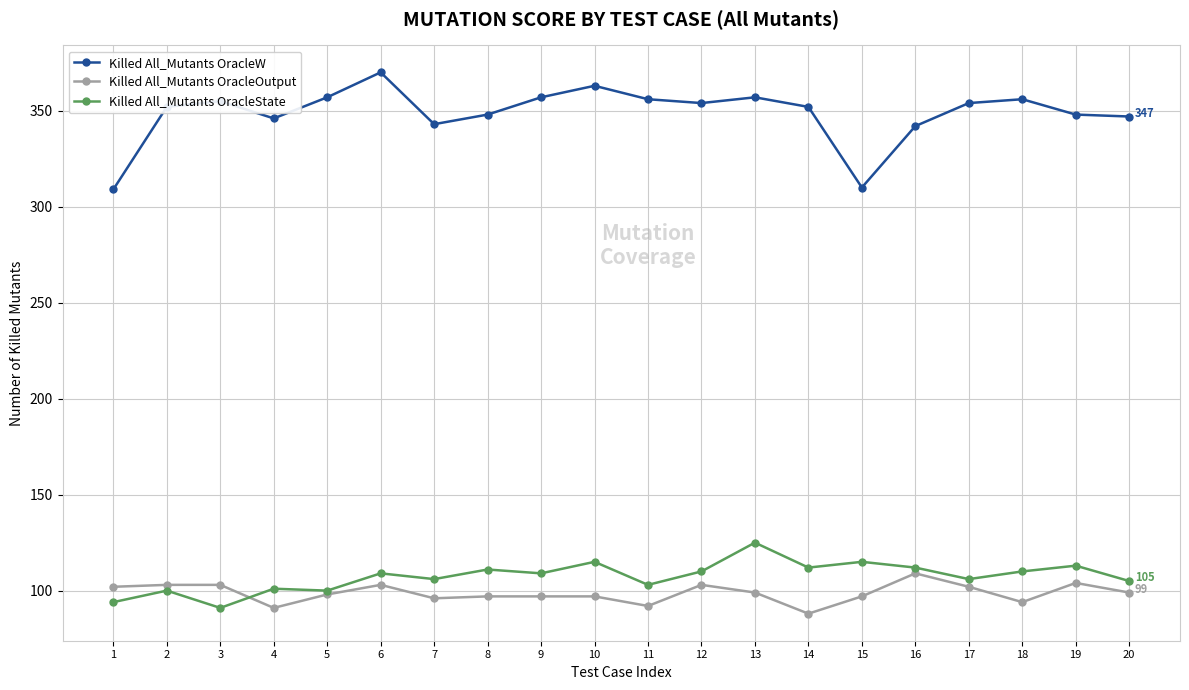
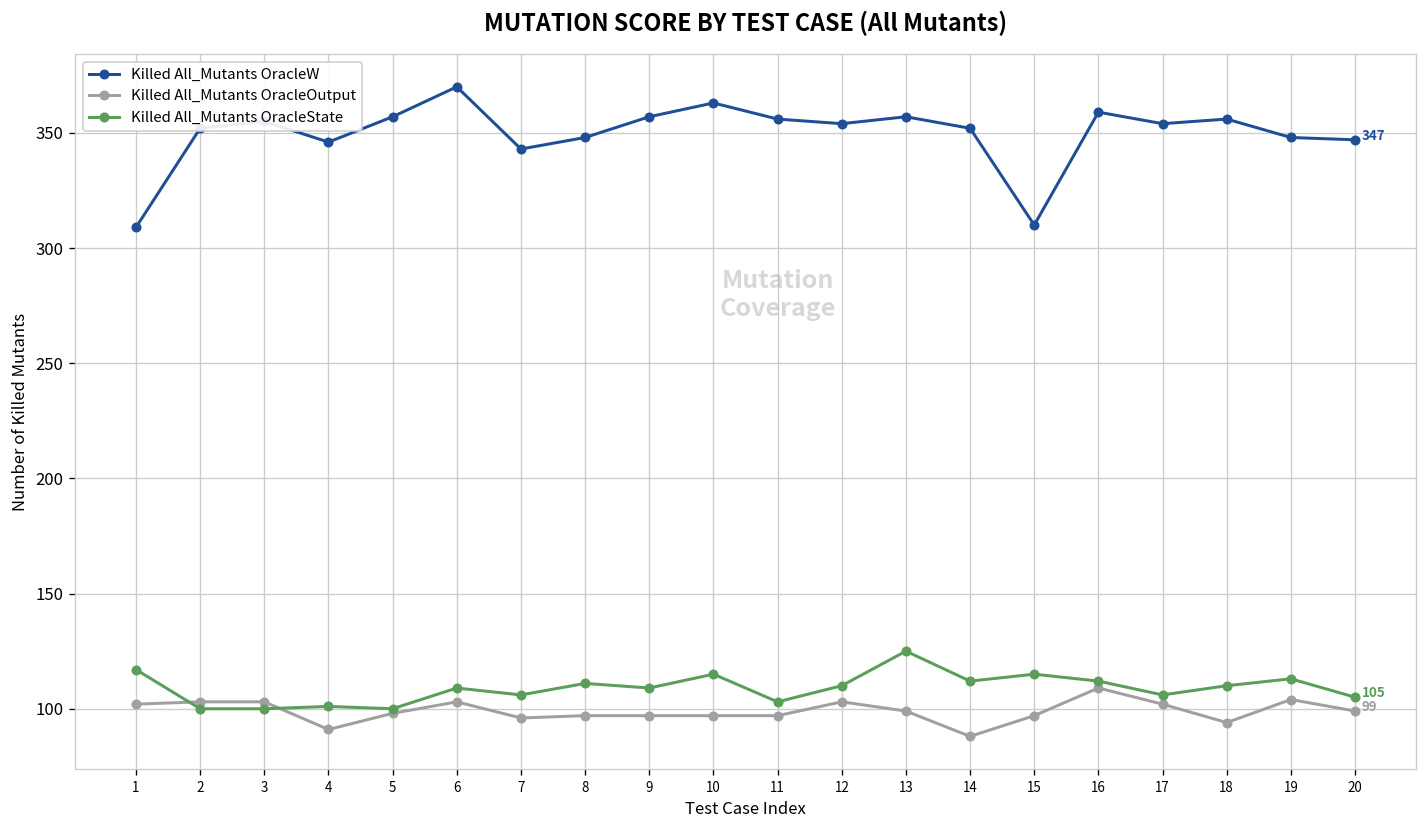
  {
    "Killed All_Mutants OracleW": {
      "1": 309,
      "4": 346,
      "5": 357,
      "6": 370,
      "7": 343,
      "8": 348,
      "9": 357,
      "10": 363,
      "11": 356,
      "12": 354,
      "13": 357,
      "14": 352,
      "15": 310,
-     "16": 342,
+     "16": 359,
      "17": 354,
      "18": 356,
      "19": 348
    },
    "Killed All_Mutants OracleOutput": {
      "1": 102,
      "2": 103,
      "3": 103,
      "4": 91,
      "5": 98,
      "6": 103,
      "7": 96,
      "8": 97,
      "9": 97,
      "10": 97,
-     "11": 92,
+     "11": 97,
      "12": 103,
      "13": 99,
      "14": 88,
      "15": 97,
      "16": 109,
      "17": 102,
      "18": 94,
      "19": 104
    },
    "Killed All_Mutants OracleState": {
-     "1": 94,
+     "1": 117,
      "2": 100,
-     "3": 91,
+     "3": 100,
      "4": 101,
      "5": 100,
      "6": 109,
      "7": 106,
      "8": 111,
      "9": 109,
      "10": 115,
      "11": 103,
      "12": 110,
      "13": 125,
      "14": 112,
      "15": 115,
      "16": 112,
      "17": 106,
      "18": 110,
      "19": 113
    }
  }
